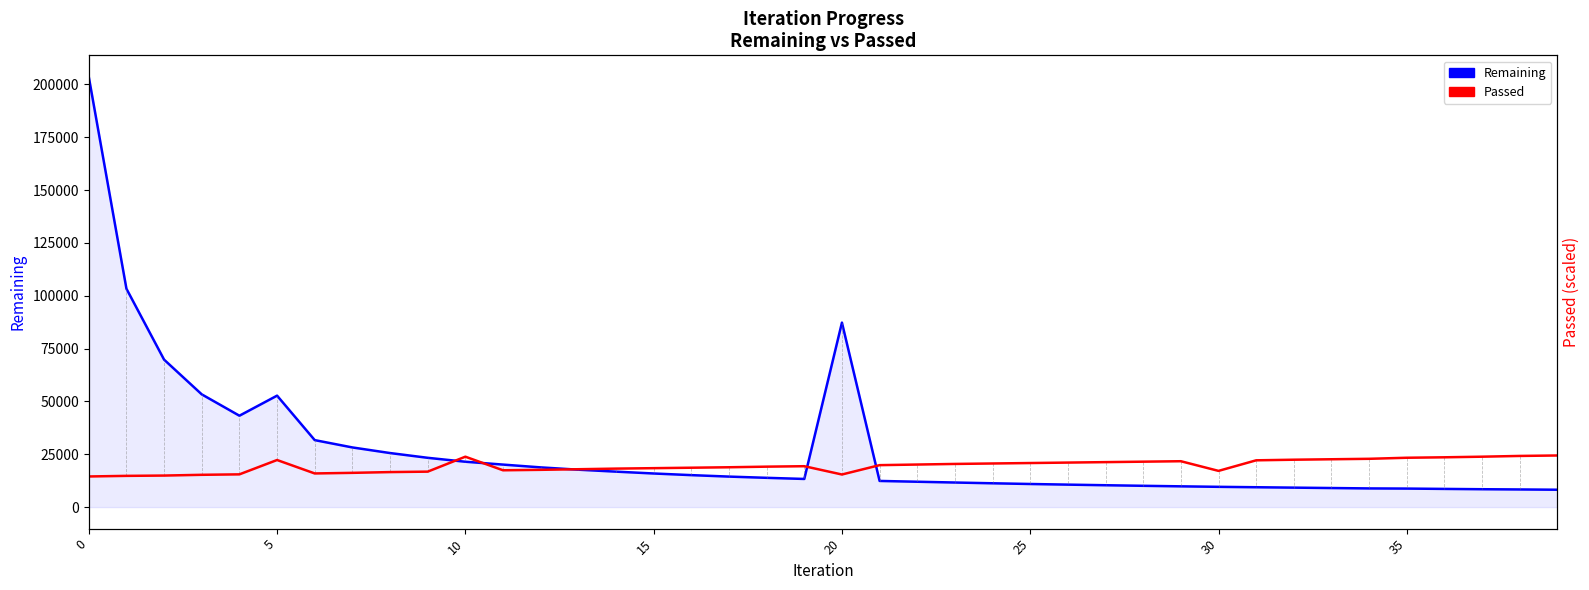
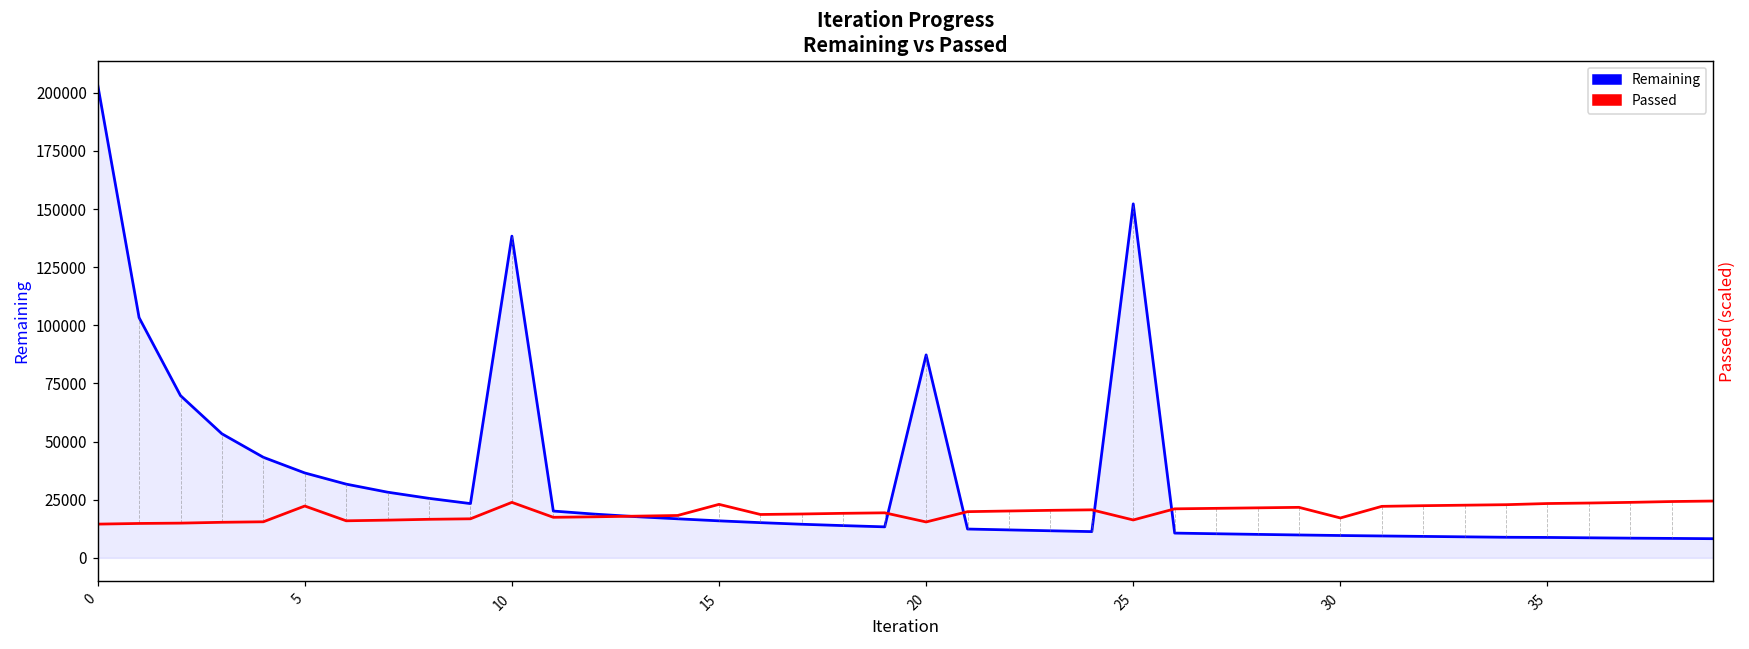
  {
    "Remaining": {
-     "5": 53000,
-     "10": 21000,
-     "25": 11000
+     "5": 37000,
+     "10": 138000,
+     "25": 152000
    },
    "Passed": {
-     "15": 18000,
-     "25": 21000
+     "15": 23000,
+     "25": 16000
    }
  }
